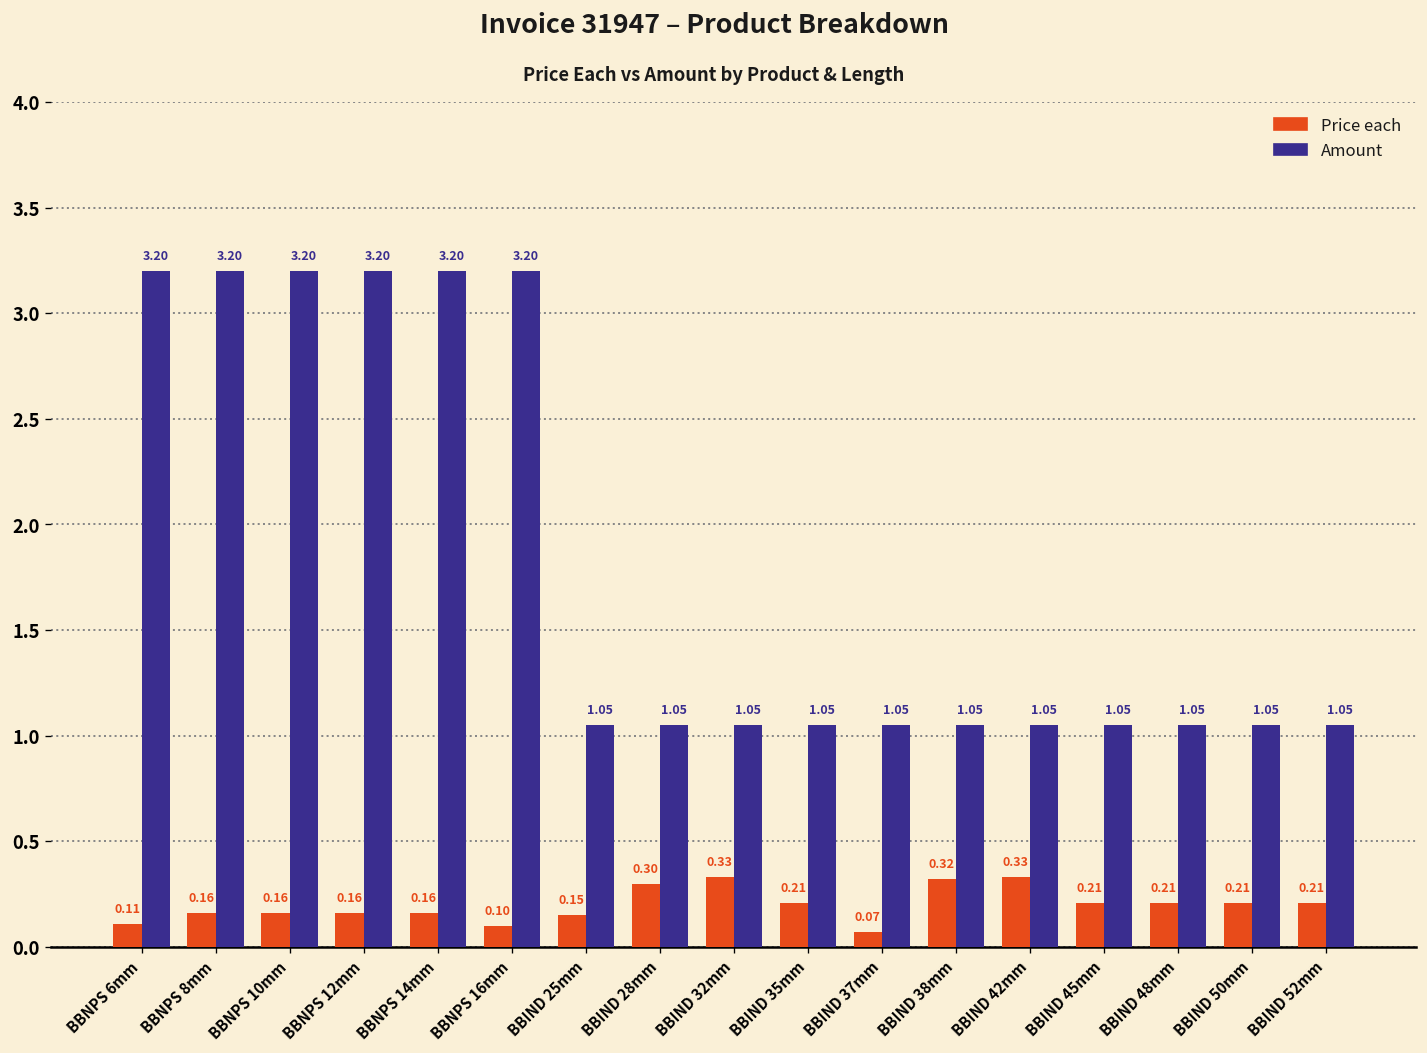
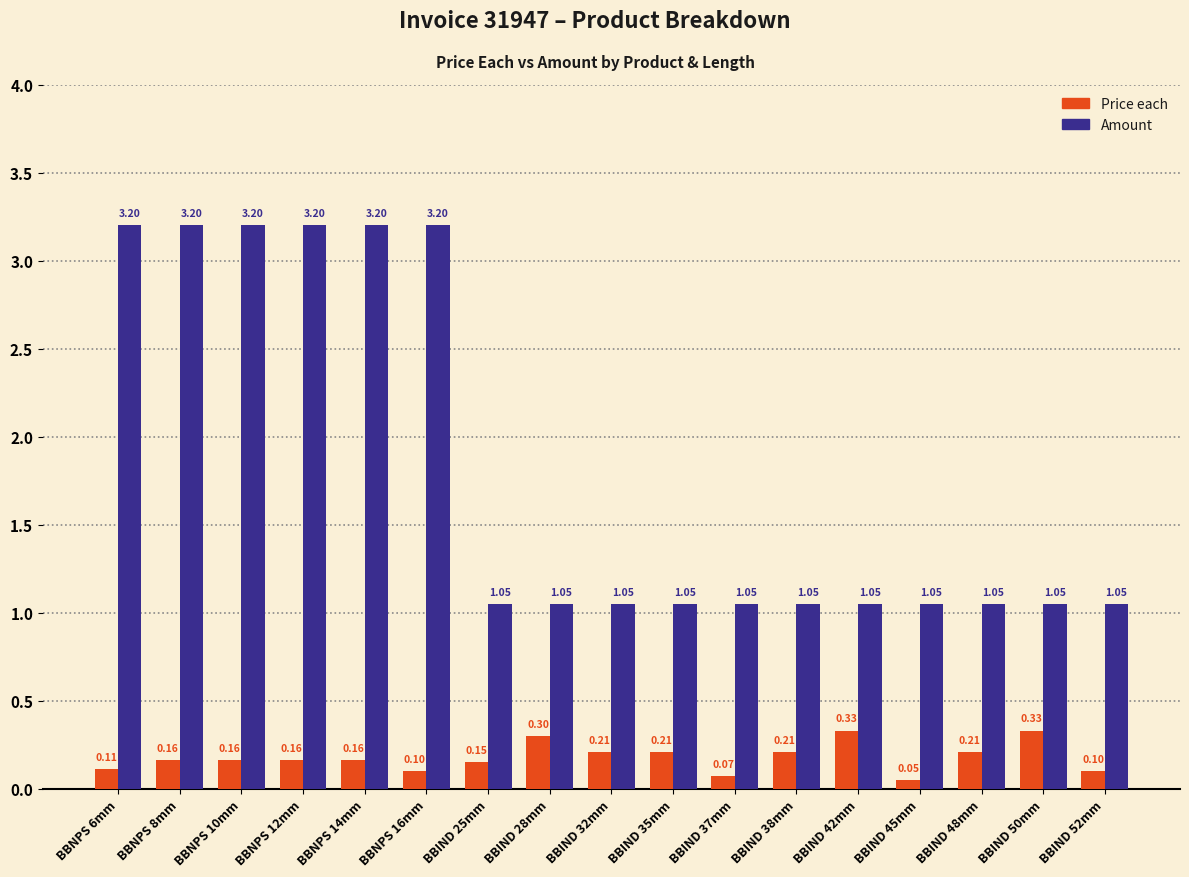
  {
    "Price each": {
      "BBNPS 6mm": 0.11,
      "BBNPS 8mm": 0.16,
      "BBNPS 10mm": 0.16,
      "BBNPS 12mm": 0.16,
      "BBNPS 14mm": 0.16,
      "BBNPS 16mm": 0.10,
      "BBIND 25mm": 0.15,
      "BBIND 28mm": 0.30,
-     "BBIND 32mm": 0.33,
+     "BBIND 32mm": 0.21,
      "BBIND 35mm": 0.21,
      "BBIND 37mm": 0.07,
-     "BBIND 38mm": 0.32,
+     "BBIND 38mm": 0.21,
      "BBIND 42mm": 0.33,
-     "BBIND 45mm": 0.21,
+     "BBIND 45mm": 0.05,
      "BBIND 48mm": 0.21,
-     "BBIND 50mm": 0.21,
-     "BBIND 52mm": 0.21
+     "BBIND 50mm": 0.33,
+     "BBIND 52mm": 0.10
    },
    "Amount": {
      "BBNPS 6mm": 3.20,
      "BBNPS 8mm": 3.20,
      "BBNPS 10mm": 3.20,
      "BBNPS 12mm": 3.20,
      "BBNPS 14mm": 3.20,
      "BBNPS 16mm": 3.20,
      "BBIND 25mm": 1.05,
      "BBIND 28mm": 1.05,
      "BBIND 32mm": 1.05,
      "BBIND 35mm": 1.05,
      "BBIND 37mm": 1.05,
      "BBIND 38mm": 1.05,
      "BBIND 42mm": 1.05,
      "BBIND 45mm": 1.05,
      "BBIND 48mm": 1.05,
      "BBIND 50mm": 1.05,
      "BBIND 52mm": 1.05
    }
  }
